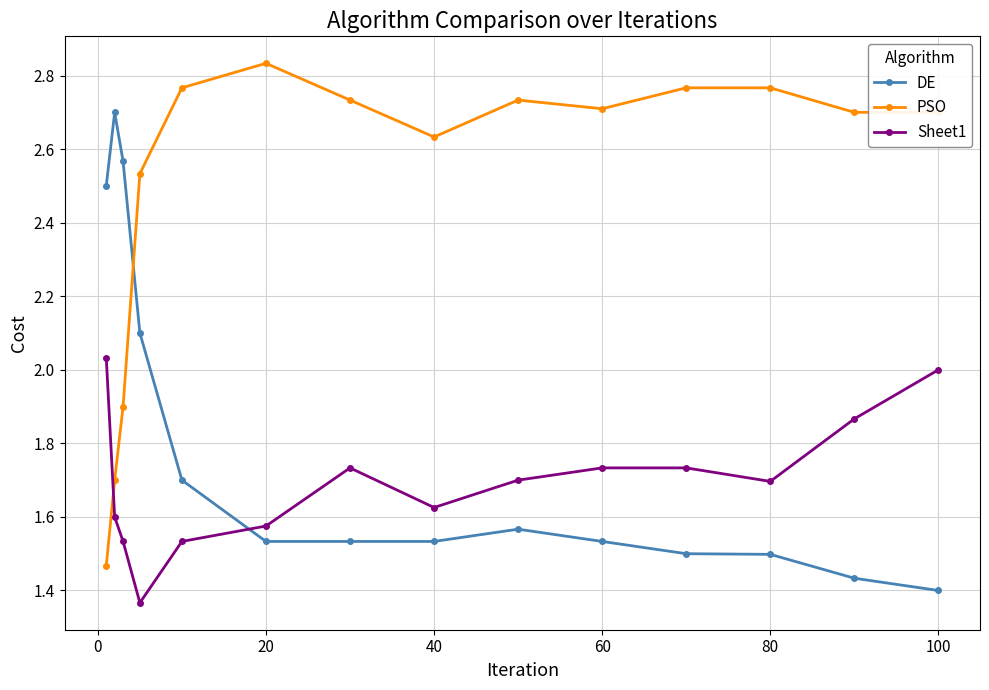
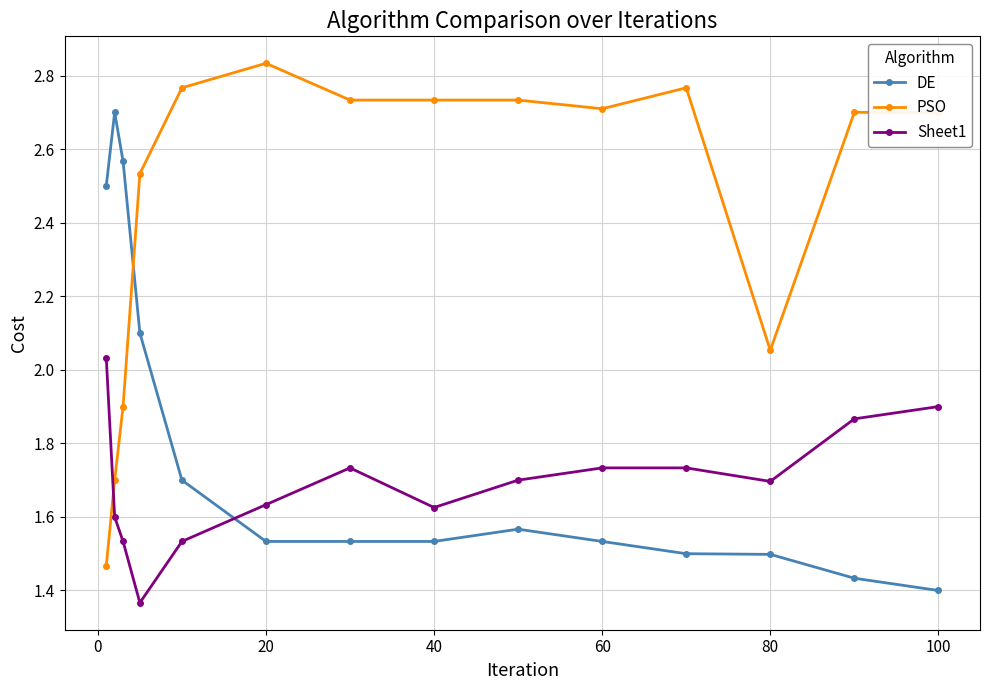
  {
    "DE": {
      "20": 1.53,
      "40": 1.53,
      "60": 1.53,
      "80": 1.50,
      "100": 1.40
    },
    "PSO": {
      "20": 2.83,
-     "40": 2.63,
+     "40": 2.73,
      "60": 2.71,
-     "80": 2.77
+     "80": 2.05
    },
    "Sheet1": {
-     "20": 1.58,
+     "20": 1.63,
      "40": 1.63,
      "60": 1.73,
      "80": 1.70,
-     "100": 2.0
+     "100": 1.9
    }
  }
